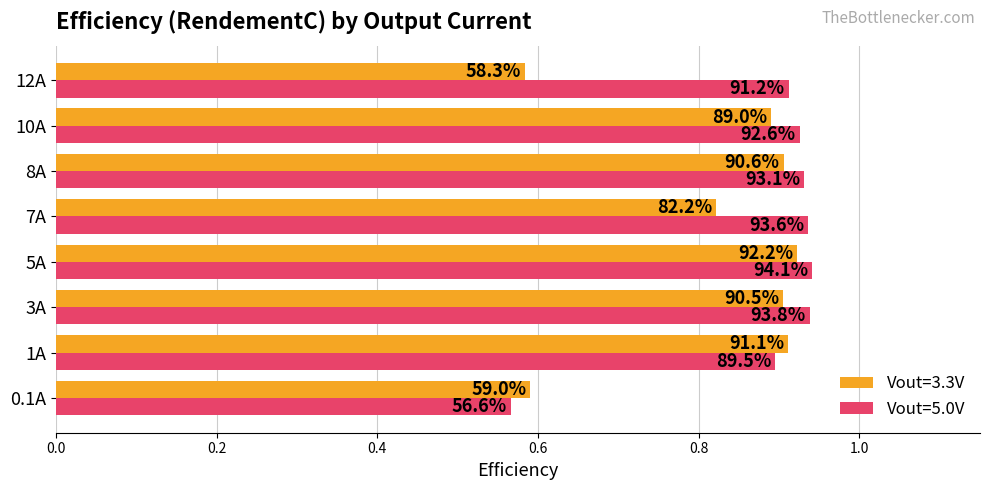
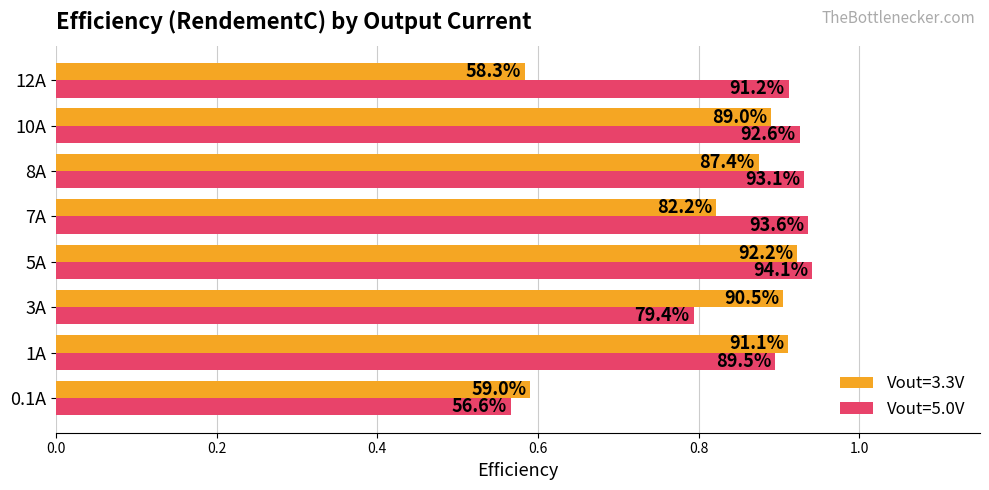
  {
    "Vout=3.3V": {
      "12A": "58.3%",
      "10A": "89.0%",
-     "8A": "90.6%",
+     "8A": "87.4%",
      "7A": "82.2%",
      "5A": "92.2%",
      "3A": "90.5%",
      "1A": "91.1%",
      "0.1A": "59.0%"
    },
    "Vout=5.0V": {
      "12A": "91.2%",
      "10A": "92.6%",
      "8A": "93.1%",
      "7A": "93.6%",
      "5A": "94.1%",
-     "3A": "93.8%",
+     "3A": "79.4%",
      "1A": "89.5%",
      "0.1A": "56.6%"
    }
  }
